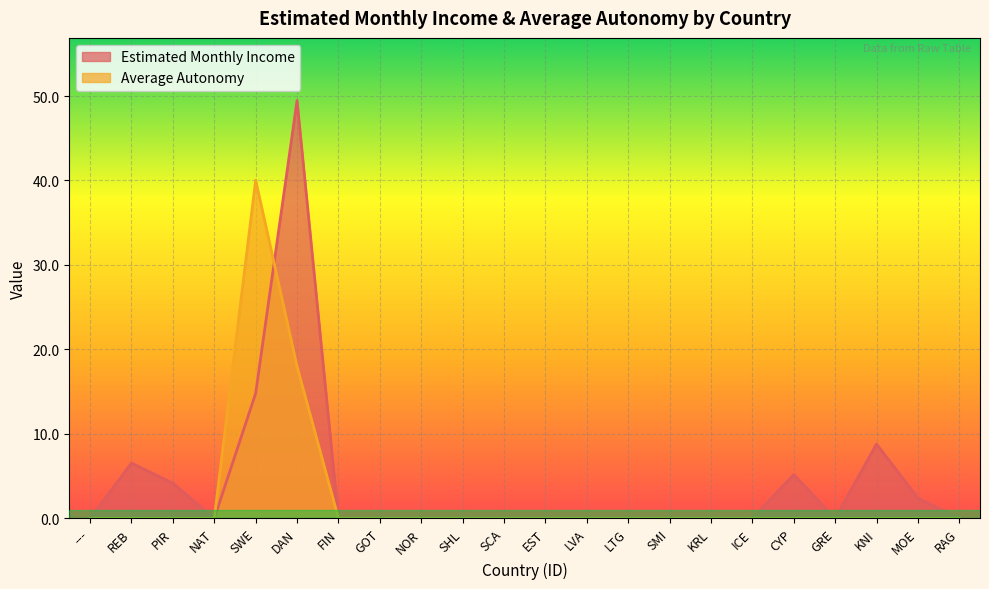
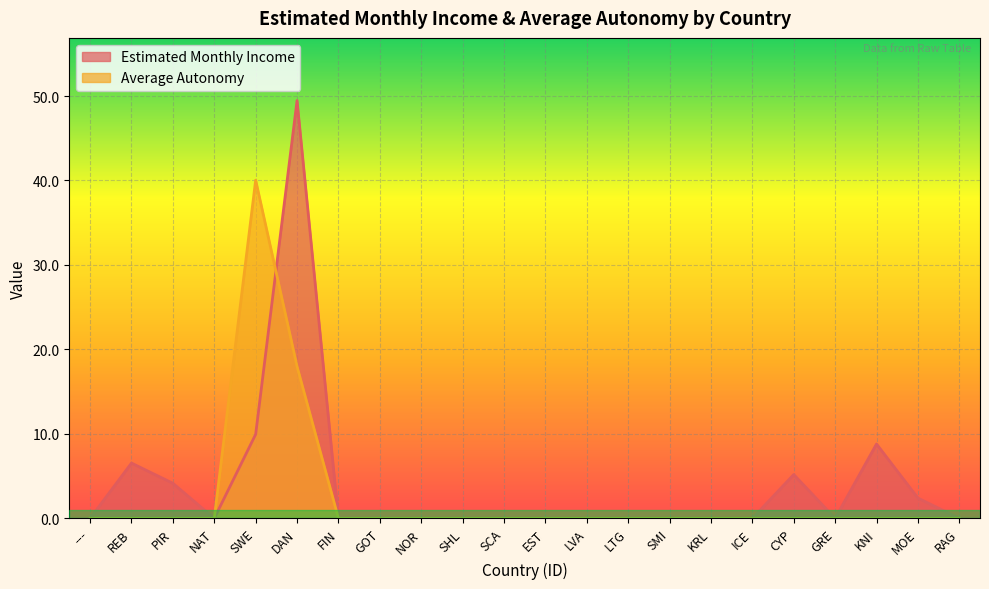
  {
    "Estimated Monthly Income": {
      "REB": 7,
      "PIR": 4,
-     "SWE": 15,
+     "SWE": 10,
      "DAN": 49,
      "CYP": 5,
      "KNI": 9,
      "MOE": 2
    },
    "Average Autonomy": {
      "SWE": 40,
      "DAN": 18
    }
  }
